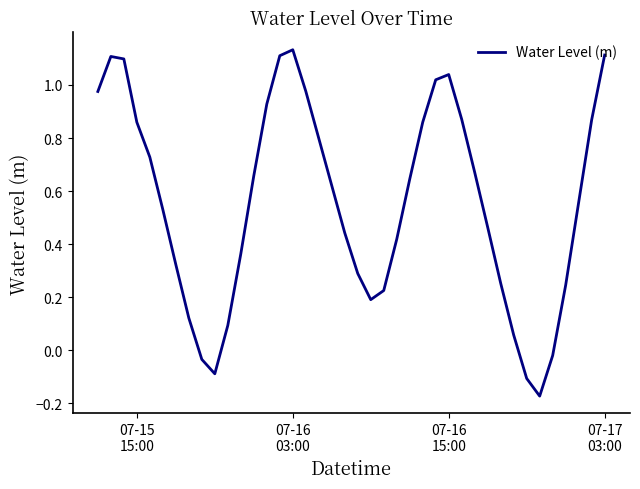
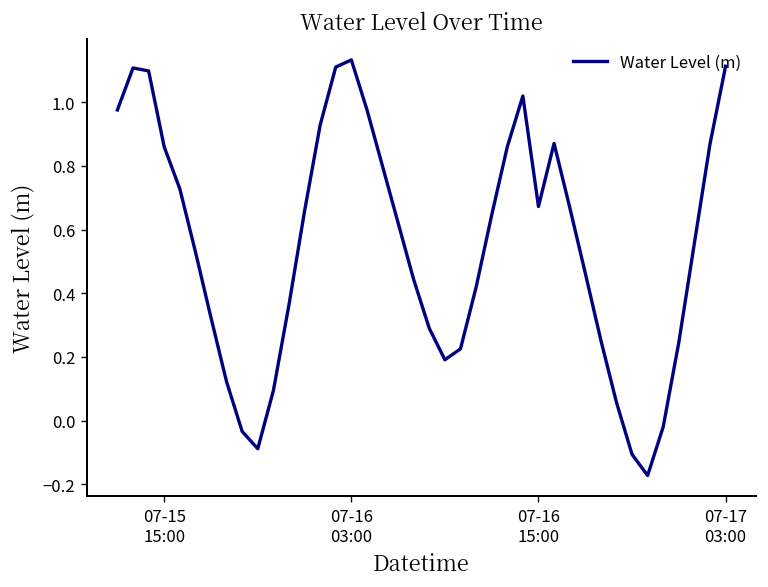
  {
    "07-15 15:00": 0.86,
    "07-16 03:00": 1.13,
-   "07-16 15:00": 1.04,
+   "07-16 15:00": 0.67,
    "07-17 03:00": 1.11
  }
